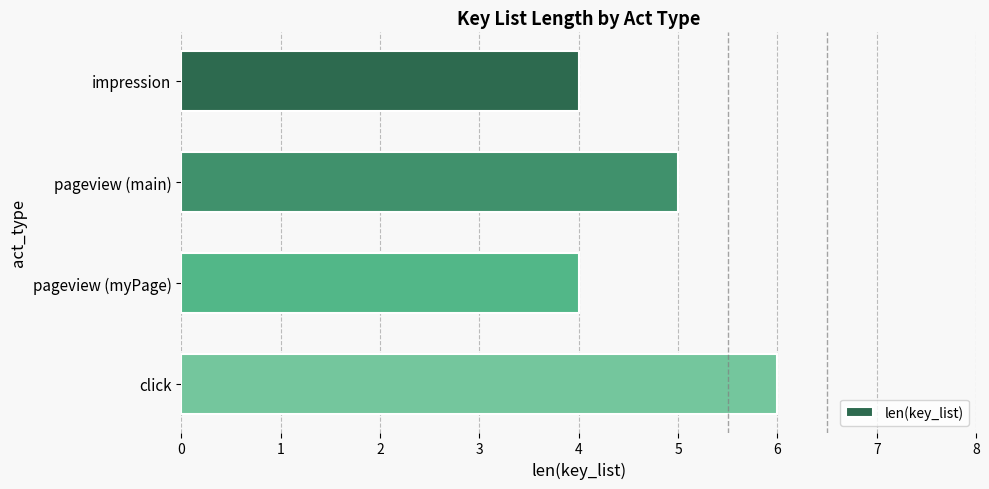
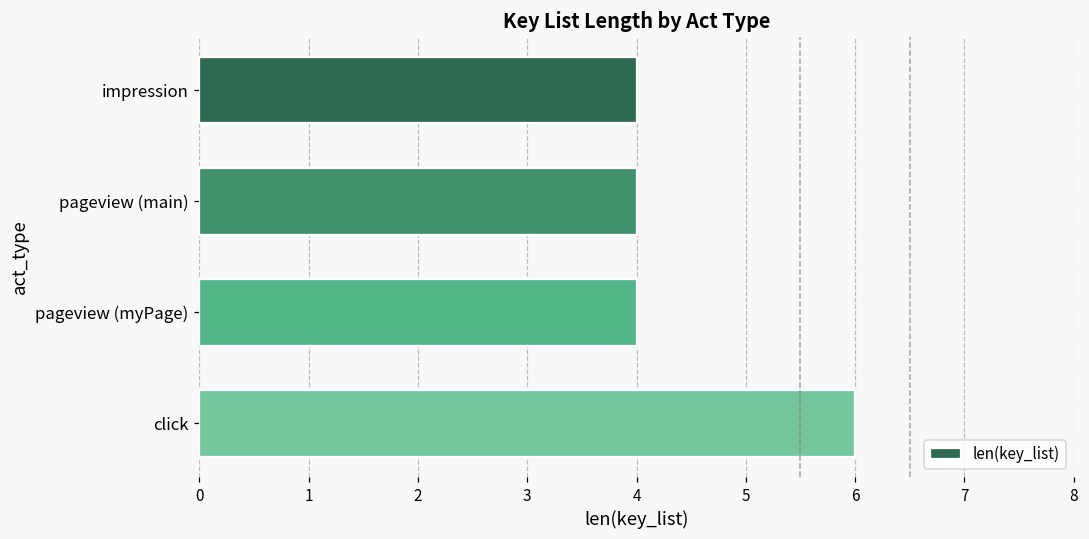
  {
    "impression": 4,
-   "pageview (main)": 5,
+   "pageview (main)": 4,
    "pageview (myPage)": 4,
    "click": 6
  }
